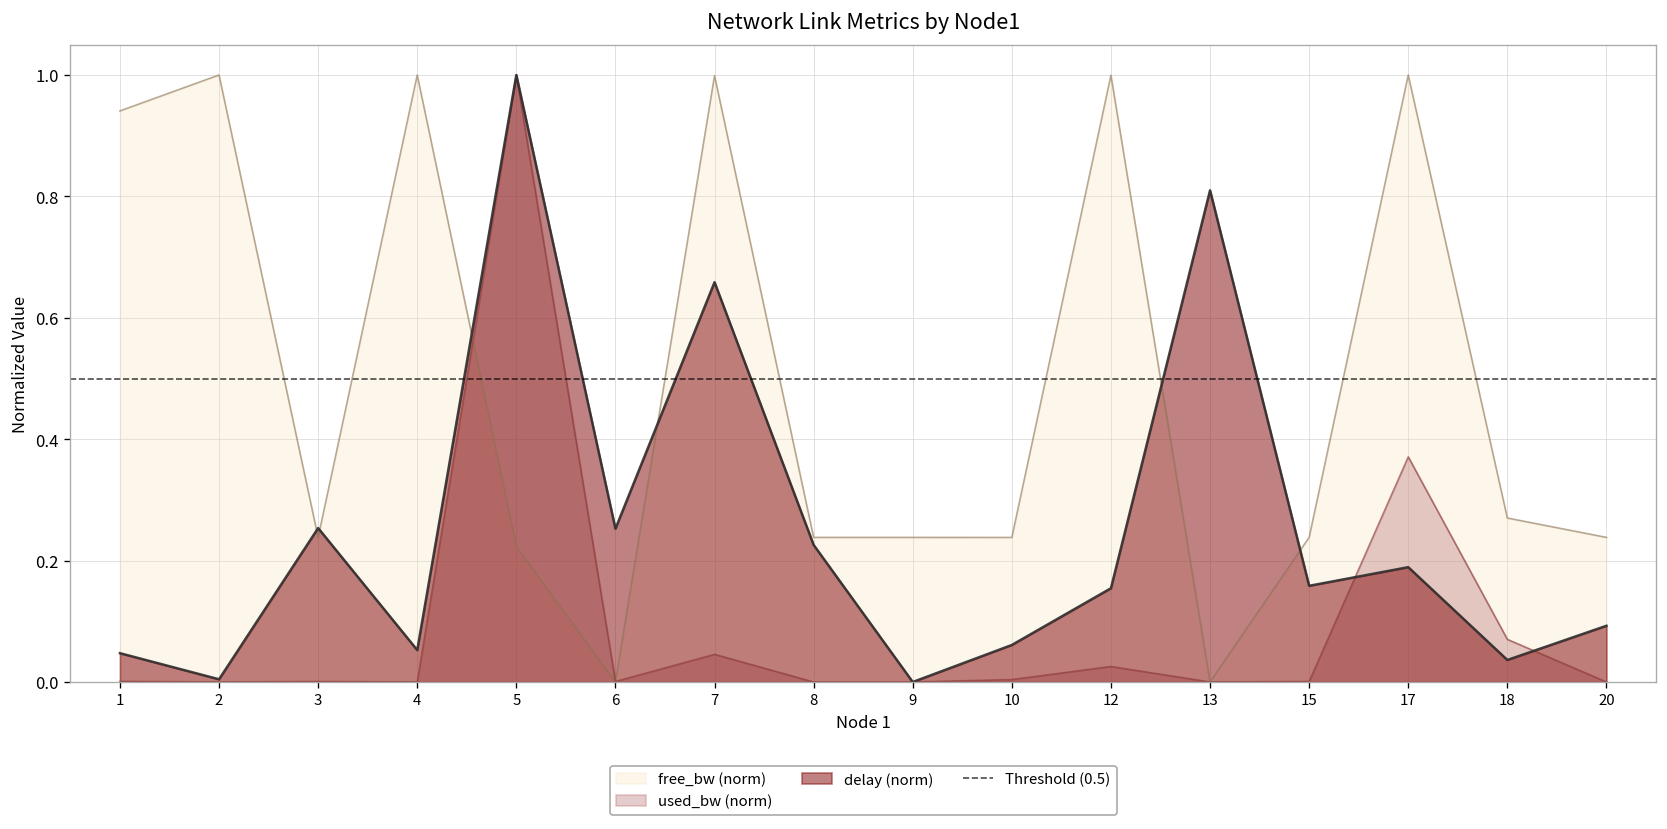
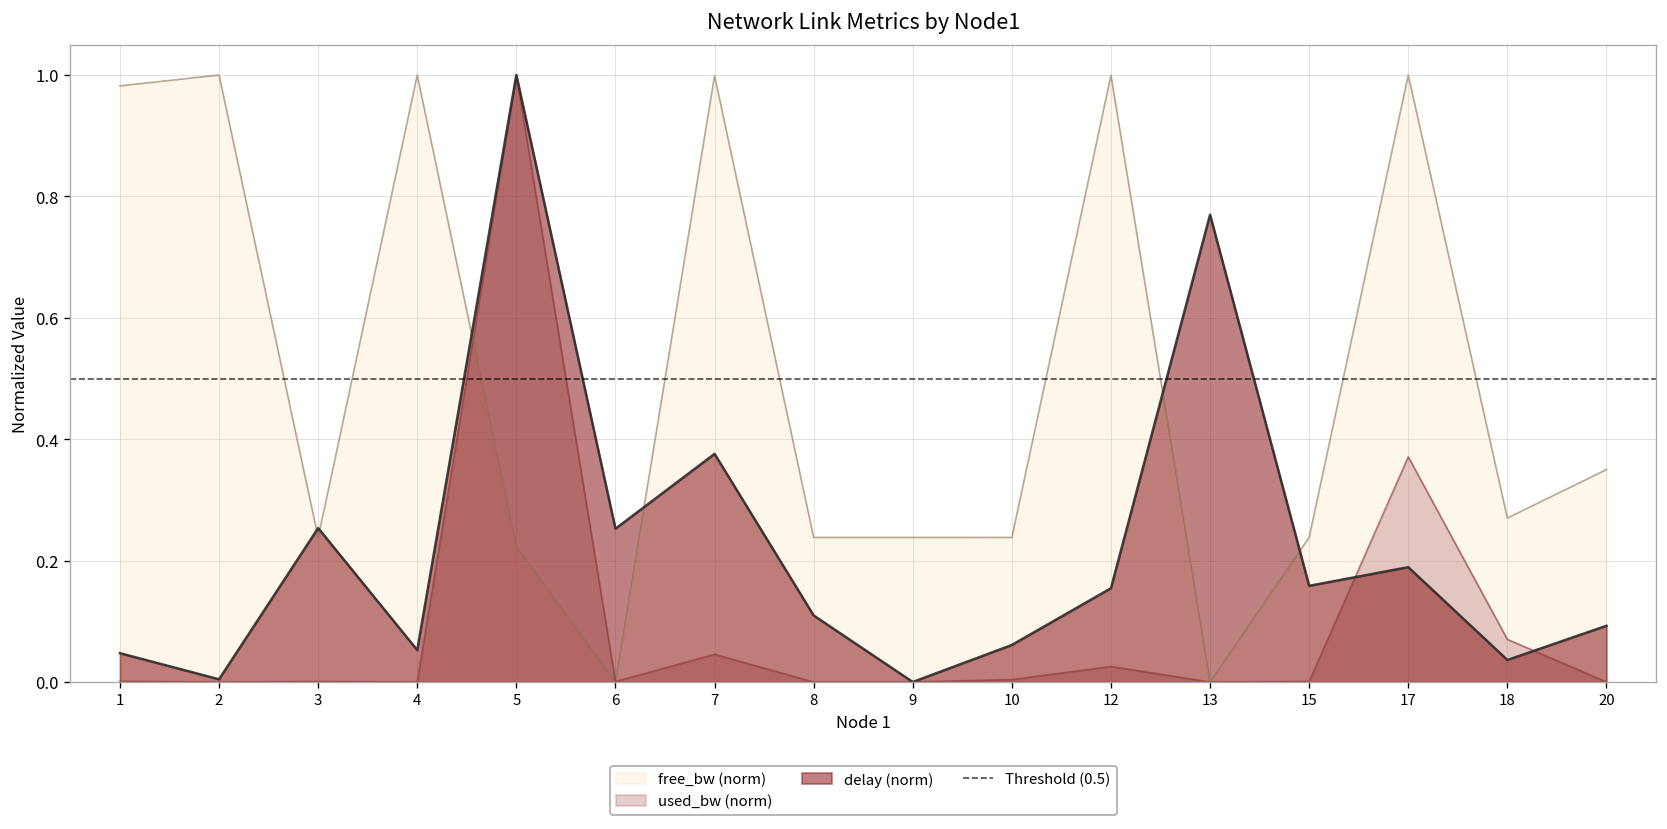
  {
    "free_bw (norm)": {
-     "1": 0.94,
+     "1": 0.98,
      "2": 1.00,
      "3": 0.24,
      "4": 1.00,
      "5": 0.22,
      "7": 1.00,
      "8": 0.24,
      "9": 0.24,
      "10": 0.24,
      "12": 1.00,
      "15": 0.24,
      "17": 1.00,
      "18": 0.27,
-     "20": 0.24
+     "20": 0.35
    },
    "used_bw (norm)": {
      "1": 0.00,
      "3": 0.00,
      "4": 0.00,
      "7": 0.05,
      "8": 0.00,
      "10": 0.00,
      "12": 0.03,
      "15": 0.00,
      "17": 0.37,
      "18": 0.07,
      "20": 0.00
    },
    "delay (norm)": {
      "1": 0.05,
      "3": 0.25,
      "4": 0.05,
      "6": 0.25,
-     "7": 0.66,
-     "8": 0.23,
+     "7": 0.38,
+     "8": 0.11,
      "10": 0.06,
      "12": 0.15,
-     "13": 0.81,
+     "13": 0.77,
      "15": 0.16,
      "17": 0.19,
      "18": 0.04,
      "20": 0.09
    }
  }
